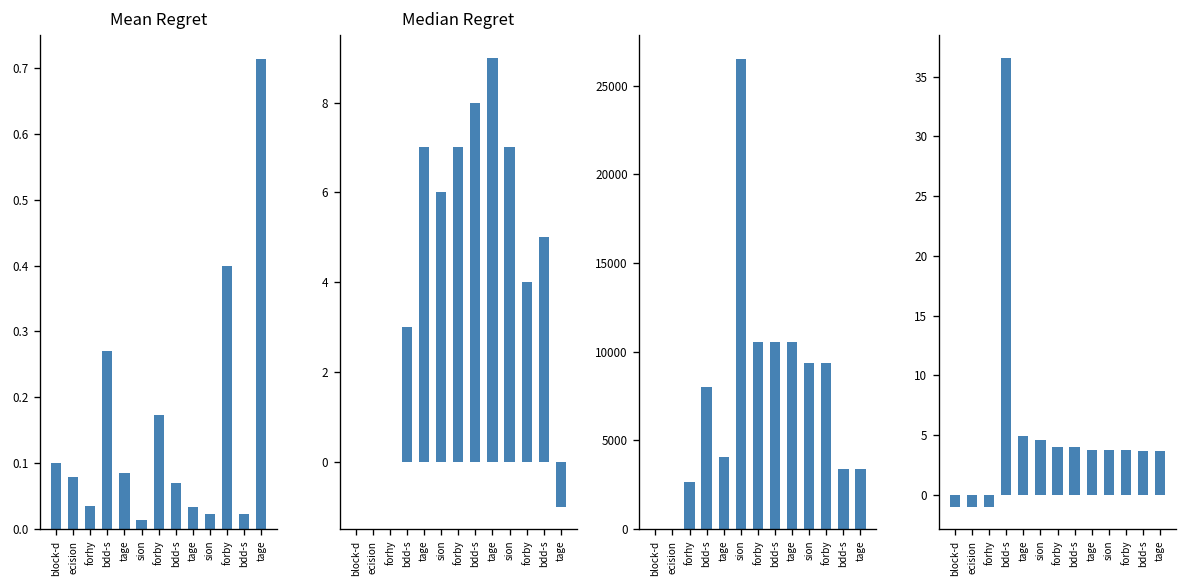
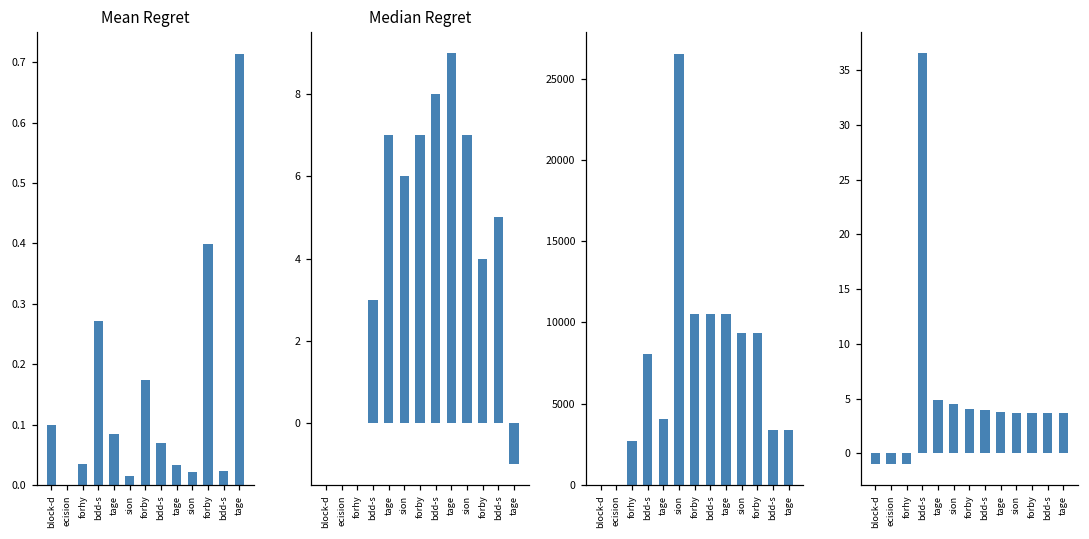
  {
    "Mean Regret": {
      "block-d": 0.10,
-     "ecision": 0.08,
+     "ecision": 0.00,
      "forhy": 0.04
    },
    "Median Regret": {
      "block-d": 0.0,
      "ecision": 0.0,
      "forhy": 0.0
    }
  }
